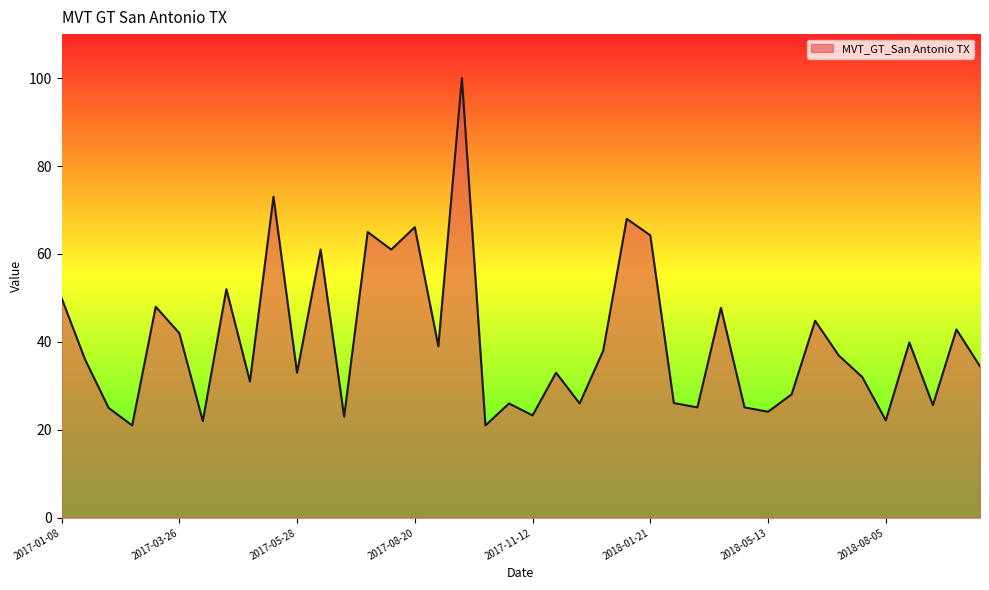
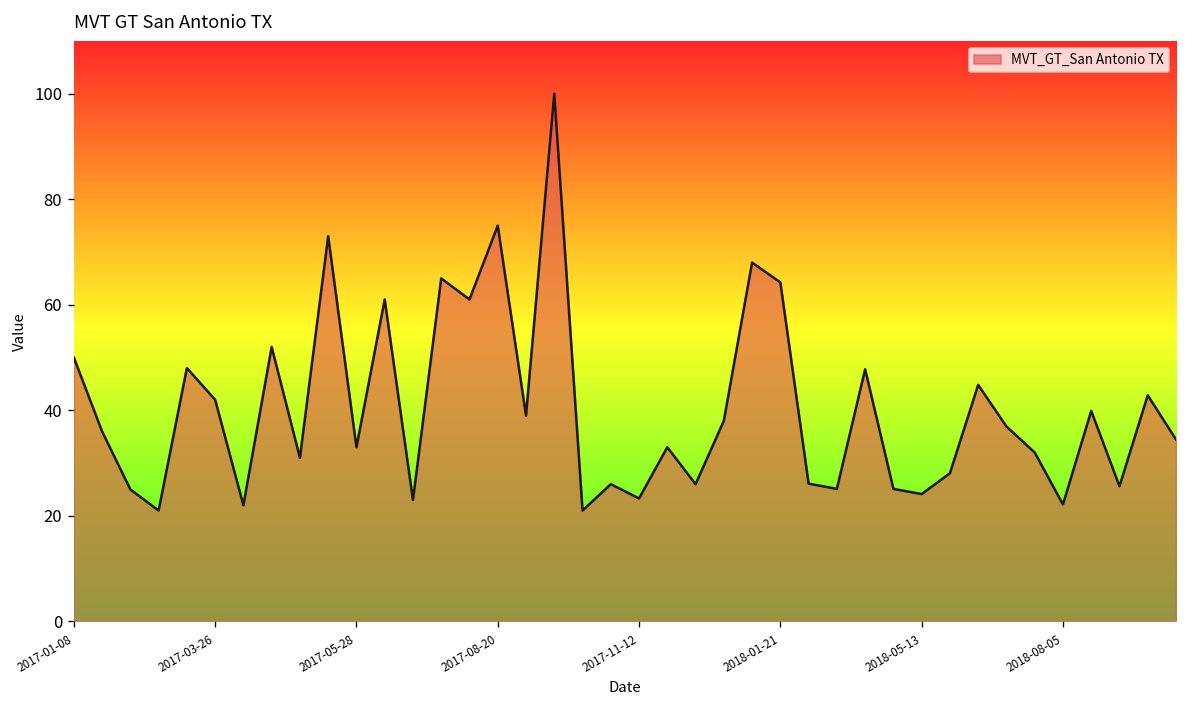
  {
    "2017-01-08": 50,
    "2017-03-26": 42,
    "2017-05-28": 33,
-   "2017-08-20": 66,
+   "2017-08-20": 75,
    "2017-11-12": 23,
    "2018-01-21": 64,
    "2018-05-13": 24,
    "2018-08-05": 22
  }
